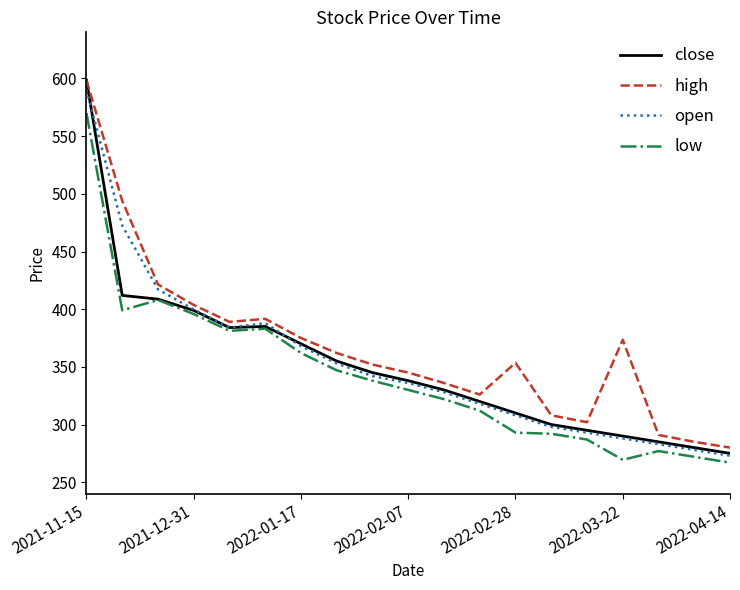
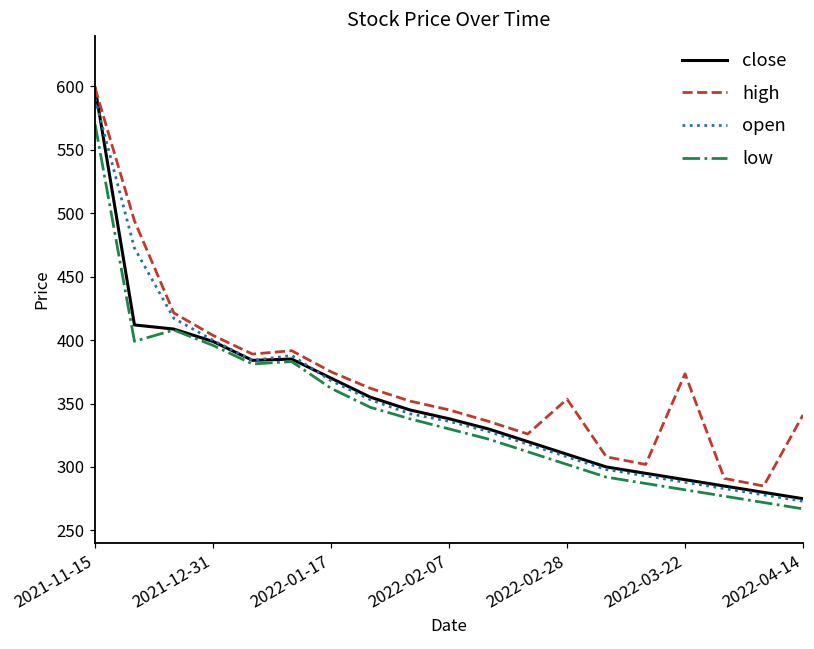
  {
    "high": {
      "2021-12-31": 404,
      "2022-01-17": 375,
      "2022-02-07": 345,
      "2022-02-28": 354,
      "2022-03-22": 374,
-     "2022-04-14": 280
+     "2022-04-14": 341
    },
    "open": {
      "2021-11-15": 590
    },
    "low": {
      "2021-11-15": 570,
      "2021-12-31": 396,
      "2022-01-17": 362,
      "2022-02-07": 330,
-     "2022-02-28": 293,
-     "2022-03-22": 269,
+     "2022-02-28": 302,
+     "2022-03-22": 282,
      "2022-04-14": 267
    }
  }
